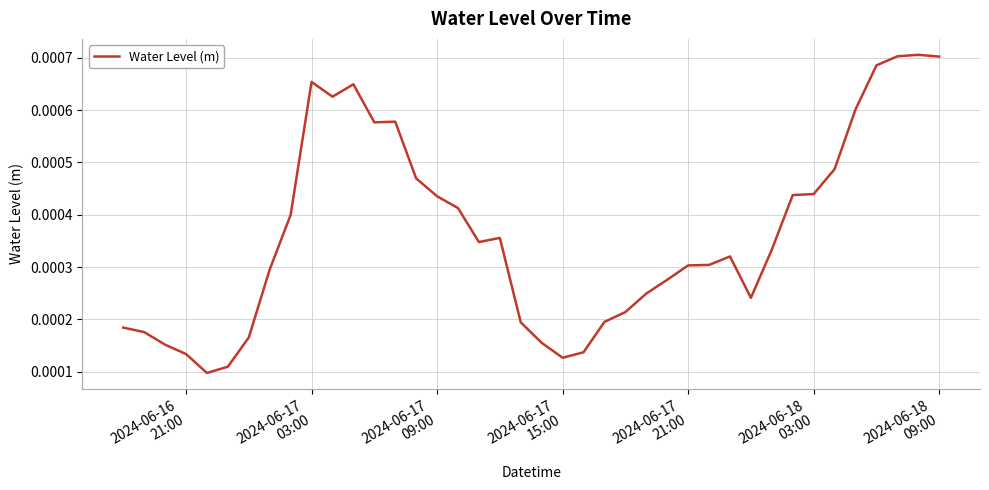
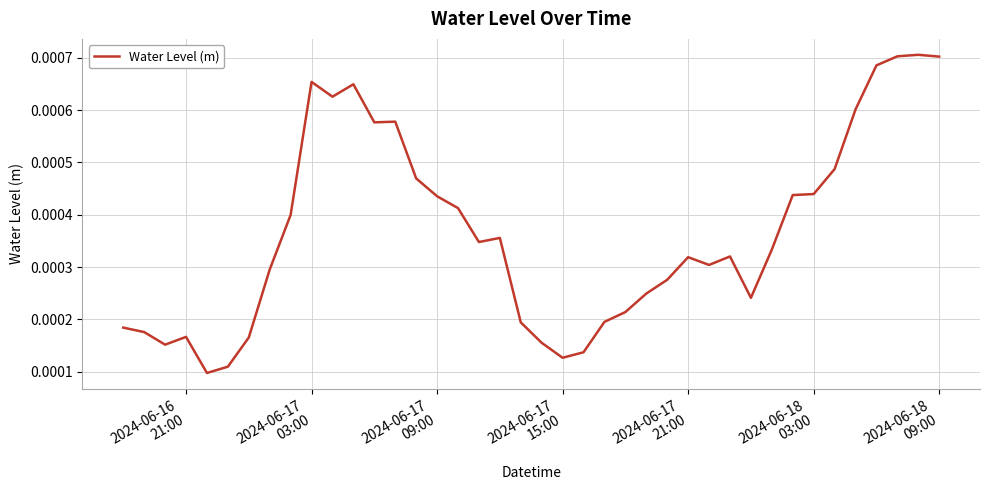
  {
-   "2024-06-16 21:00": 0.00013,
+   "2024-06-16 21:00": 0.00017,
    "2024-06-17 03:00": 0.00065,
    "2024-06-17 09:00": 0.00044,
    "2024-06-17 15:00": 0.00013,
-   "2024-06-17 21:00": 0.00030,
+   "2024-06-17 21:00": 0.00032,
    "2024-06-18 03:00": 0.00044,
    "2024-06-18 09:00": 0.00070
  }
